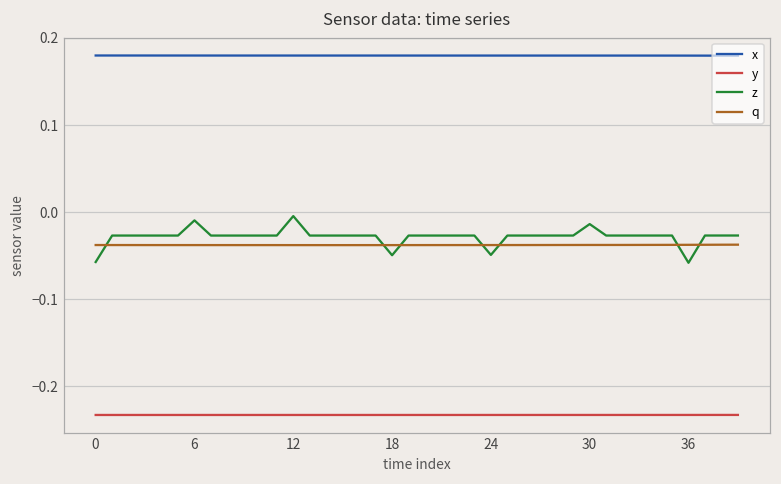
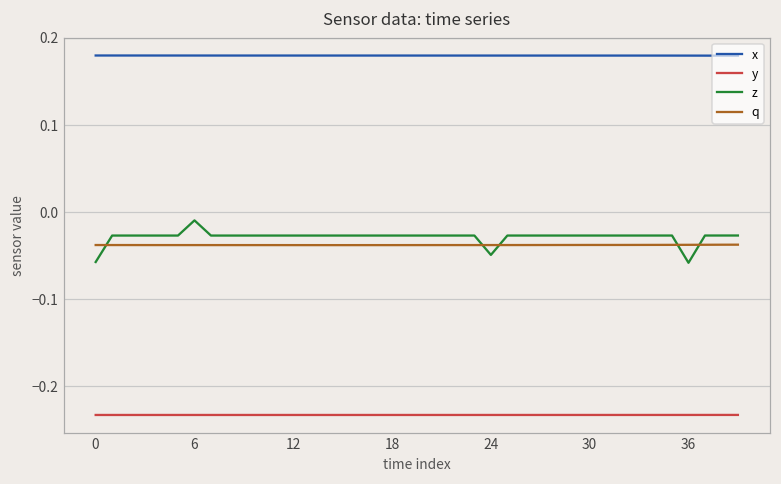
  {
    "x": {
      "0": 0.18,
      "6": 0.18,
      "12": 0.18,
      "18": 0.18,
      "24": 0.18,
      "30": 0.18,
      "36": 0.18
    },
    "z": {
      "0": -0.06,
      "6": -0.01,
-     "12": 0.00,
-     "18": -0.05,
+     "12": -0.03,
+     "18": -0.03,
      "24": -0.05,
-     "30": -0.01,
+     "30": -0.03,
      "36": -0.06
    }
  }
